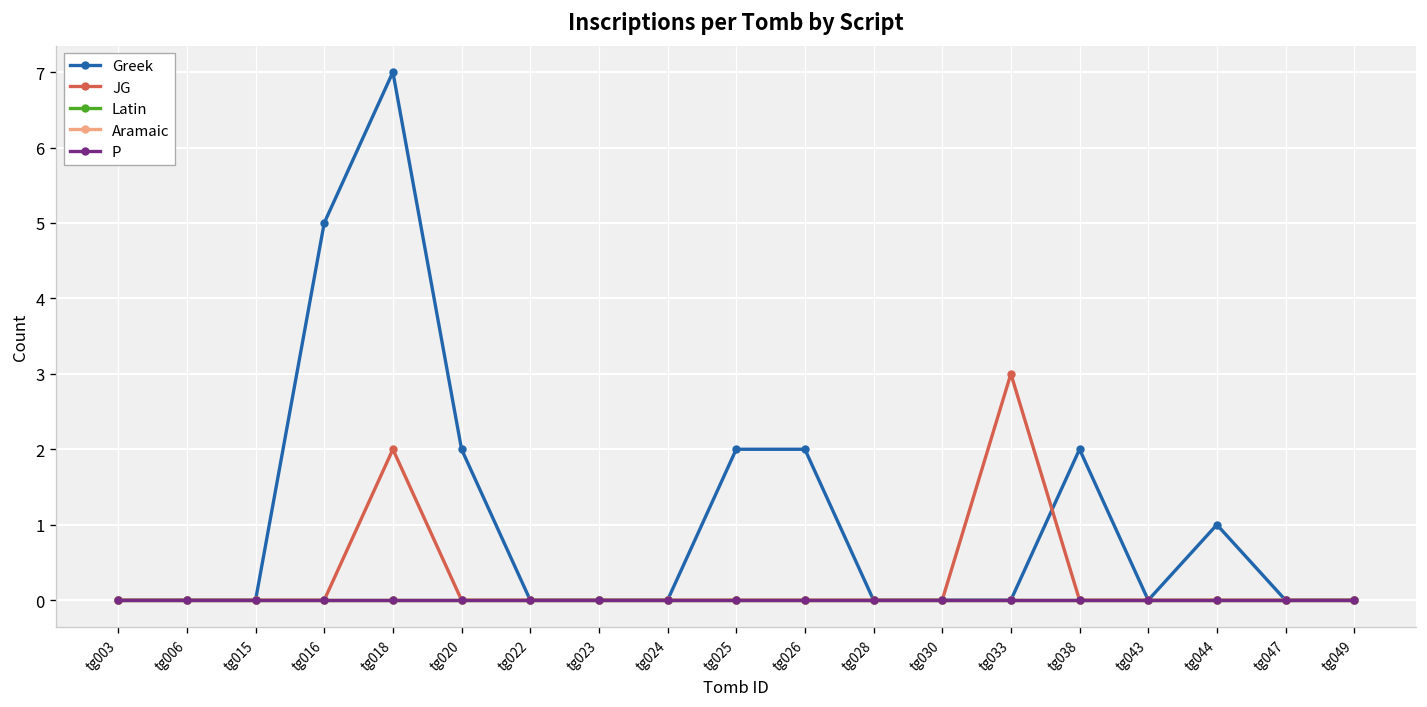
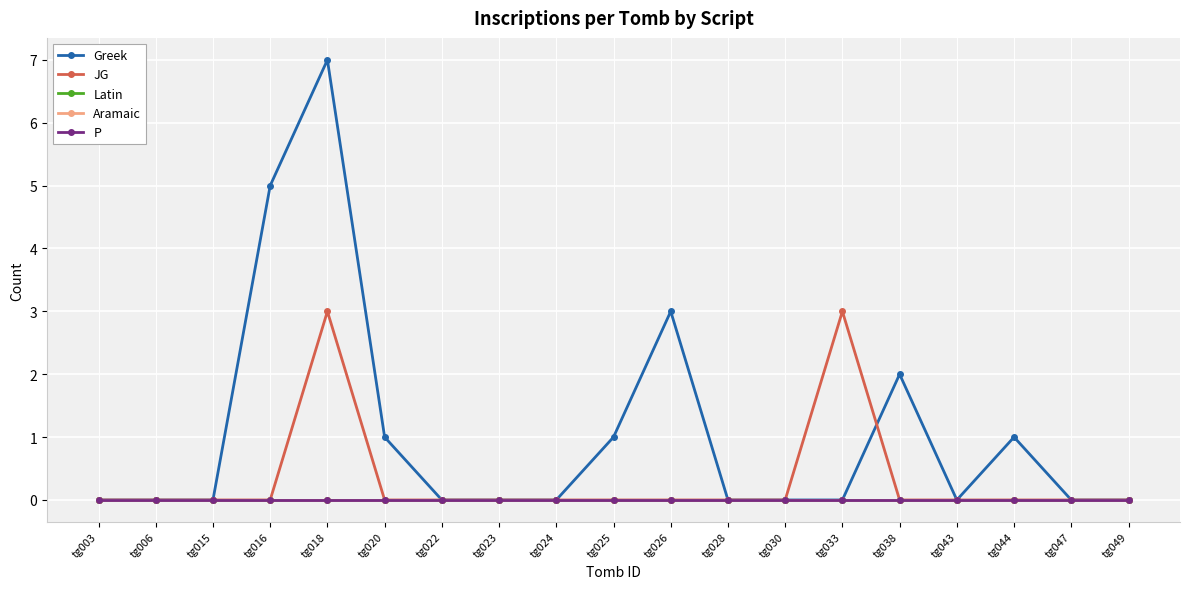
  {
    "Greek": {
      "tg016": 5,
      "tg018": 7,
-     "tg020": 2,
-     "tg025": 2,
-     "tg026": 2,
+     "tg020": 1,
+     "tg025": 1,
+     "tg026": 3,
      "tg038": 2,
      "tg044": 1
    },
    "JG": {
-     "tg018": 2,
+     "tg018": 3,
      "tg033": 3
    },
    "P": {
      "tg018": 0
    }
  }
